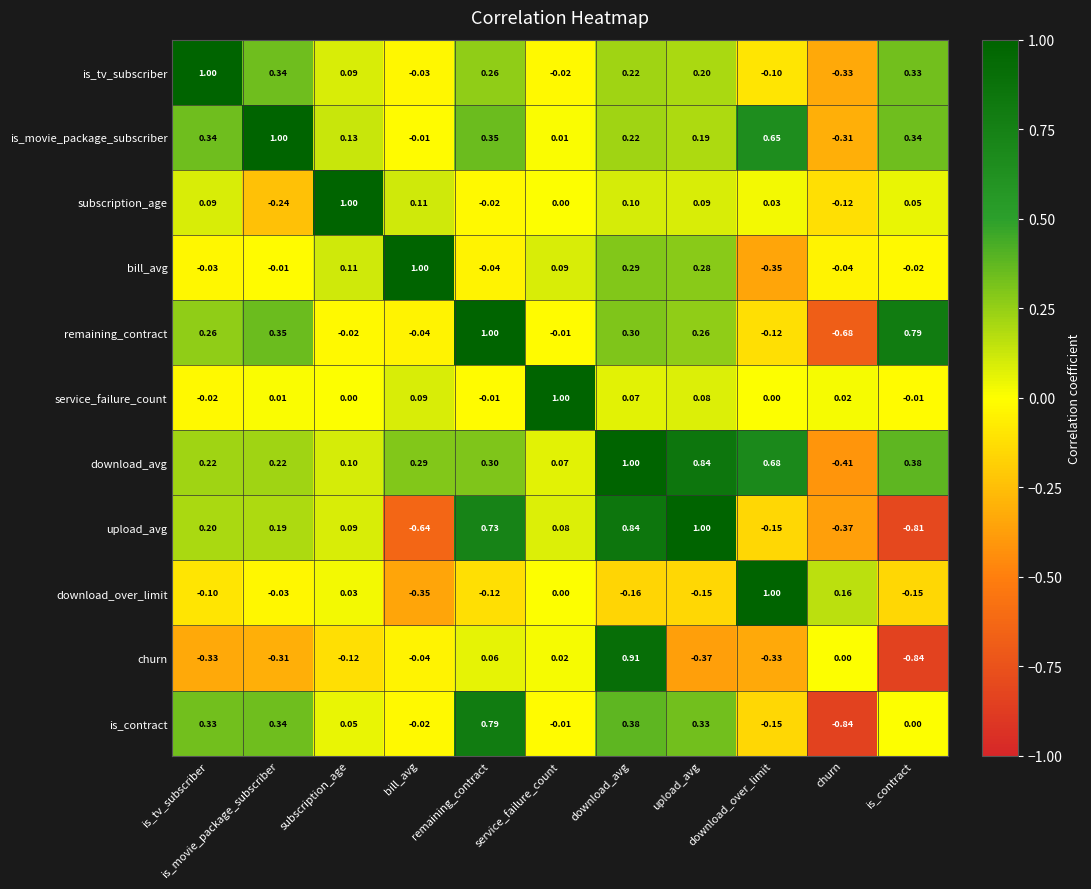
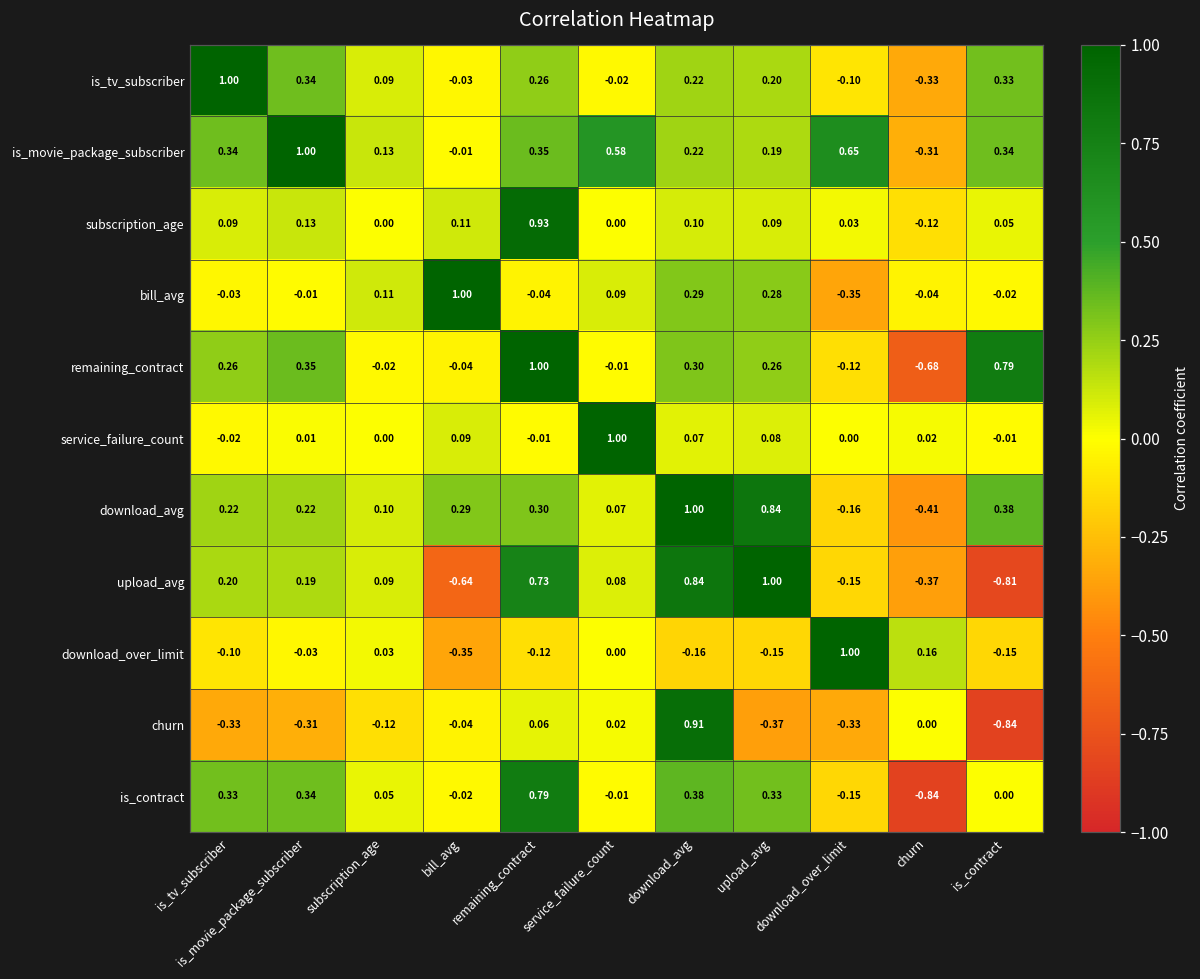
  {
    "is_tv_subscriber": {
      "is_tv_subscriber": 1.00,
      "is_movie_package_subscriber": 0.34,
      "subscription_age": 0.09,
      "bill_avg": -0.03,
      "remaining_contract": 0.26,
      "service_failure_count": -0.02,
      "download_avg": 0.22,
      "upload_avg": 0.20,
      "download_over_limit": -0.10,
      "churn": -0.33,
      "is_contract": 0.33
    },
    "is_movie_package_subscriber": {
      "is_tv_subscriber": 0.34,
      "is_movie_package_subscriber": 1.00,
      "subscription_age": 0.13,
      "bill_avg": -0.01,
      "remaining_contract": 0.35,
-     "service_failure_count": 0.01,
+     "service_failure_count": 0.58,
      "download_avg": 0.22,
      "upload_avg": 0.19,
      "download_over_limit": 0.65,
      "churn": -0.31,
      "is_contract": 0.34
    },
    "subscription_age": {
      "is_tv_subscriber": 0.09,
-     "is_movie_package_subscriber": -0.24,
-     "subscription_age": 1.00,
+     "is_movie_package_subscriber": 0.13,
+     "subscription_age": 0.00,
      "bill_avg": 0.11,
-     "remaining_contract": -0.02,
+     "remaining_contract": 0.93,
      "service_failure_count": 0.00,
      "download_avg": 0.10,
      "upload_avg": 0.09,
      "download_over_limit": 0.03,
      "churn": -0.12,
      "is_contract": 0.05
    },
    "bill_avg": {
      "is_tv_subscriber": -0.03,
      "is_movie_package_subscriber": -0.01,
      "subscription_age": 0.11,
      "bill_avg": 1.00,
      "remaining_contract": -0.04,
      "service_failure_count": 0.09,
      "download_avg": 0.29,
      "upload_avg": 0.28,
      "download_over_limit": -0.35,
      "churn": -0.04,
      "is_contract": -0.02
    },
    "remaining_contract": {
      "is_tv_subscriber": 0.26,
      "is_movie_package_subscriber": 0.35,
      "subscription_age": -0.02,
      "bill_avg": -0.04,
      "remaining_contract": 1.00,
      "service_failure_count": -0.01,
      "download_avg": 0.30,
      "upload_avg": 0.26,
      "download_over_limit": -0.12,
      "churn": -0.68,
      "is_contract": 0.79
    },
    "service_failure_count": {
      "is_tv_subscriber": -0.02,
      "is_movie_package_subscriber": 0.01,
      "subscription_age": 0.00,
      "bill_avg": 0.09,
      "remaining_contract": -0.01,
      "service_failure_count": 1.00,
      "download_avg": 0.07,
      "upload_avg": 0.08,
      "download_over_limit": 0.00,
      "churn": 0.02,
      "is_contract": -0.01
    },
    "download_avg": {
      "is_tv_subscriber": 0.22,
      "is_movie_package_subscriber": 0.22,
      "subscription_age": 0.10,
      "bill_avg": 0.29,
      "remaining_contract": 0.30,
      "service_failure_count": 0.07,
      "download_avg": 1.00,
      "upload_avg": 0.84,
-     "download_over_limit": 0.68,
+     "download_over_limit": -0.16,
      "churn": -0.41,
      "is_contract": 0.38
    },
    "upload_avg": {
      "is_tv_subscriber": 0.20,
      "is_movie_package_subscriber": 0.19,
      "subscription_age": 0.09,
      "bill_avg": -0.64,
      "remaining_contract": 0.73,
      "service_failure_count": 0.08,
      "download_avg": 0.84,
      "upload_avg": 1.00,
      "download_over_limit": -0.15,
      "churn": -0.37,
      "is_contract": -0.81
    },
    "download_over_limit": {
      "is_tv_subscriber": -0.10,
      "is_movie_package_subscriber": -0.03,
      "subscription_age": 0.03,
      "bill_avg": -0.35,
      "remaining_contract": -0.12,
      "service_failure_count": 0.00,
      "download_avg": -0.16,
      "upload_avg": -0.15,
      "download_over_limit": 1.00,
      "churn": 0.16,
      "is_contract": -0.15
    },
    "churn": {
      "is_tv_subscriber": -0.33,
      "is_movie_package_subscriber": -0.31,
      "subscription_age": -0.12,
      "bill_avg": -0.04,
      "remaining_contract": 0.06,
      "service_failure_count": 0.02,
      "download_avg": 0.91,
      "upload_avg": -0.37,
      "download_over_limit": -0.33,
      "churn": 0.00,
      "is_contract": -0.84
    },
    "is_contract": {
      "is_tv_subscriber": 0.33,
      "is_movie_package_subscriber": 0.34,
      "subscription_age": 0.05,
      "bill_avg": -0.02,
      "remaining_contract": 0.79,
      "service_failure_count": -0.01,
      "download_avg": 0.38,
      "upload_avg": 0.33,
      "download_over_limit": -0.15,
      "churn": -0.84,
      "is_contract": 0.00
    }
  }
